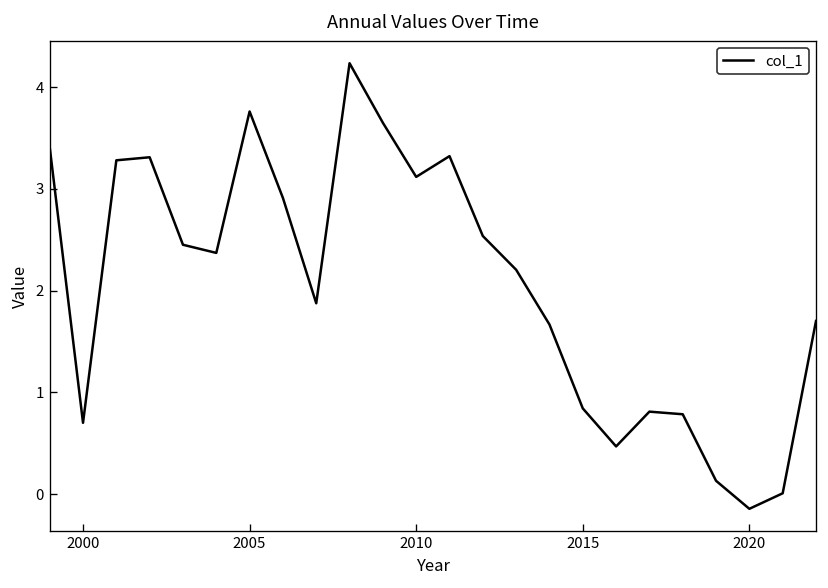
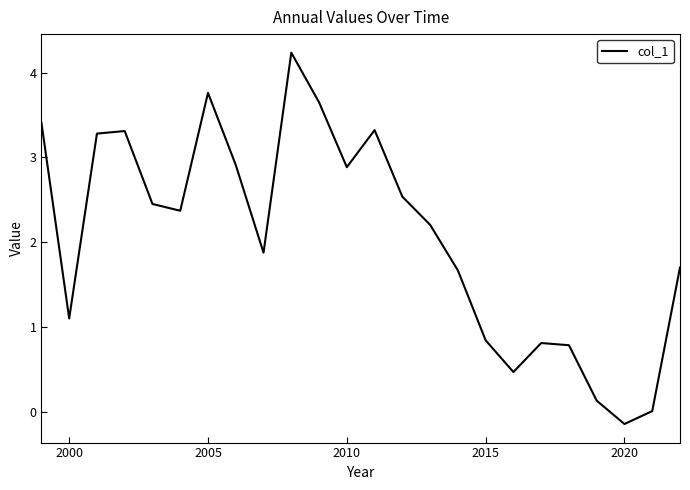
  {
-   "2000": 0.7,
+   "2000": 1.1,
    "2005": 3.8,
-   "2010": 3.1,
+   "2010": 2.9,
    "2015": 0.8,
    "2020": -0.1
  }
